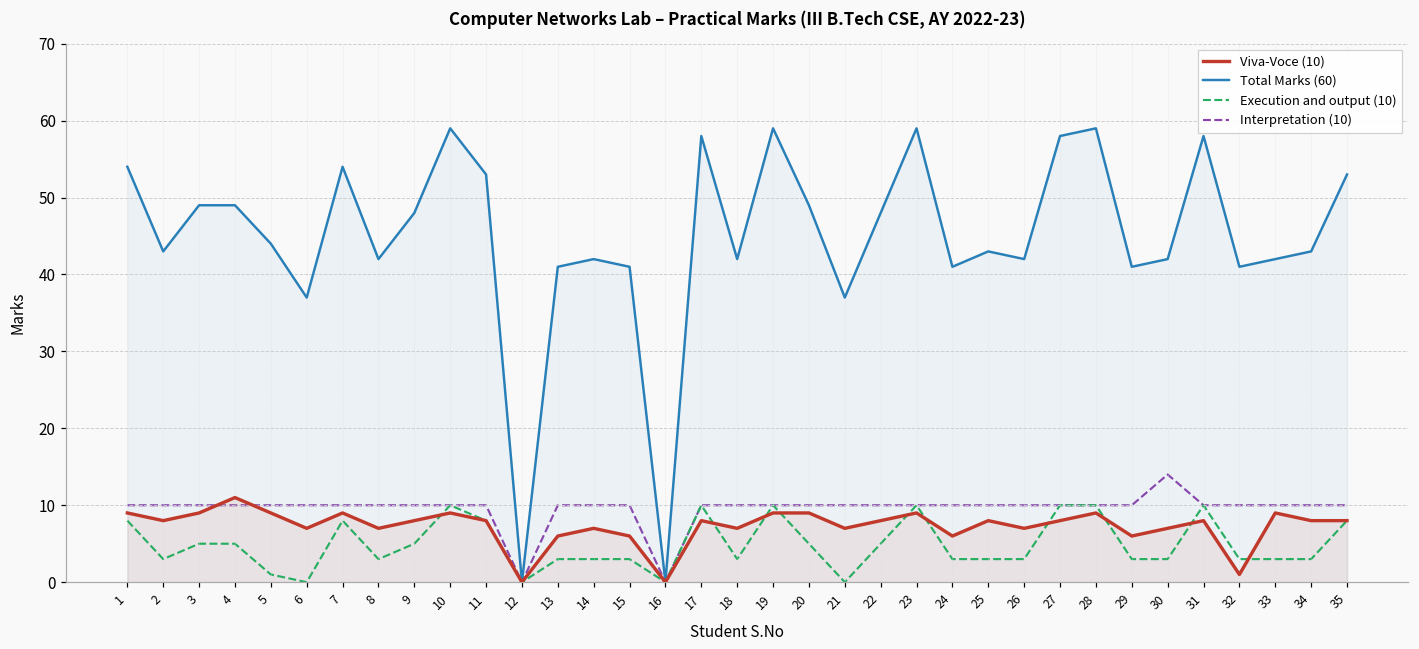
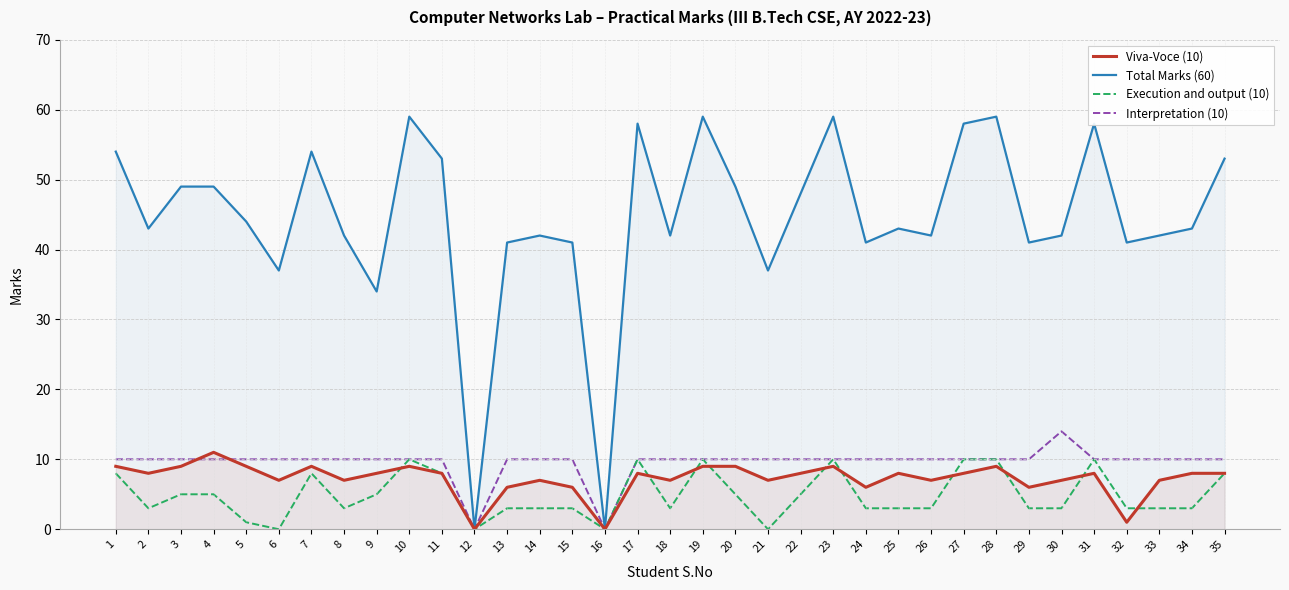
  {
    "Viva-Voce (10)": {
      "1": 9,
      "2": 8,
      "3": 9,
      "4": 11,
      "5": 9,
      "6": 7,
      "7": 9,
      "8": 7,
      "9": 8,
      "10": 9,
      "13": 6,
      "14": 7,
      "15": 6,
      "17": 8,
      "18": 7,
      "19": 9,
      "20": 9,
      "21": 7,
      "22": 8,
      "23": 9,
      "24": 6,
      "25": 8,
      "26": 7,
      "27": 8,
      "28": 9,
      "29": 6,
      "30": 7,
      "31": 8,
      "32": 1,
-     "33": 9,
+     "33": 7,
      "34": 8
    },
    "Total Marks (60)": {
      "1": 54,
      "2": 43,
      "3": 49,
      "4": 49,
      "5": 44,
      "6": 37,
      "7": 54,
      "8": 42,
-     "9": 48,
+     "9": 34,
      "10": 59,
      "11": 53,
      "13": 41,
      "14": 42,
      "15": 41,
      "17": 58,
      "18": 42,
      "19": 59,
      "20": 49,
      "21": 37,
      "22": 48,
      "23": 59,
      "24": 41,
      "25": 43,
      "26": 42,
      "27": 58,
      "28": 59,
      "29": 41,
      "30": 42,
      "32": 41,
      "33": 42,
      "34": 43,
      "35": 53
    },
    "Execution and output (10)": {
      "1": 8,
      "2": 3,
      "3": 5,
      "4": 5,
      "5": 1,
      "6": 0,
      "7": 8,
      "8": 3,
      "9": 5,
      "13": 3,
      "14": 3,
      "15": 3,
      "18": 3,
      "20": 5,
      "21": 0,
      "22": 5,
      "24": 3,
      "25": 3,
      "26": 3,
      "29": 3,
      "30": 3,
      "32": 3,
      "33": 3,
      "34": 3
    },
    "Interpretation (10)": {
      "1": 10,
      "2": 10,
      "3": 10,
      "4": 10,
      "5": 10,
      "6": 10,
      "7": 10,
      "8": 10,
      "9": 10,
      "11": 10,
      "13": 10,
      "14": 10,
      "15": 10,
      "18": 10,
      "20": 10,
      "21": 10,
      "22": 10,
      "24": 10,
      "25": 10,
      "26": 10,
      "29": 10,
      "30": 14,
      "32": 10,
      "33": 10,
      "34": 10,
      "35": 10
    }
  }
